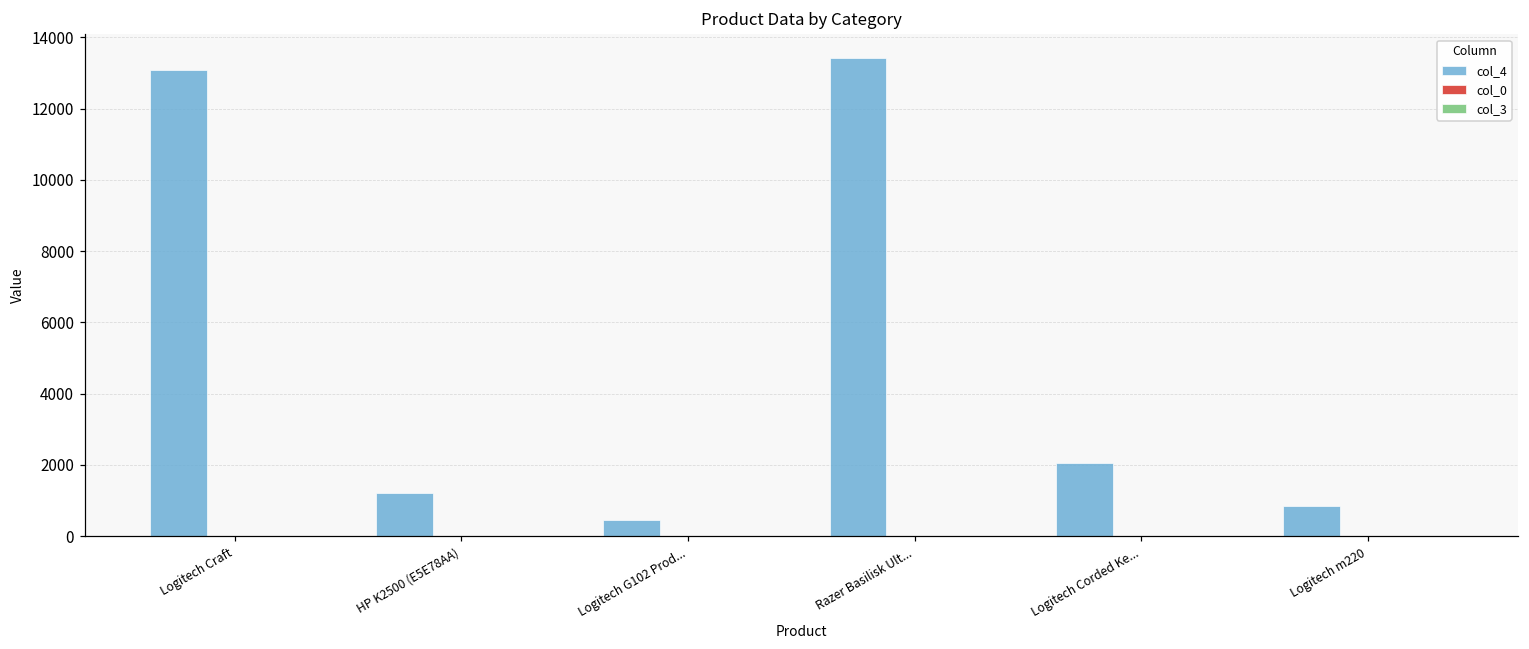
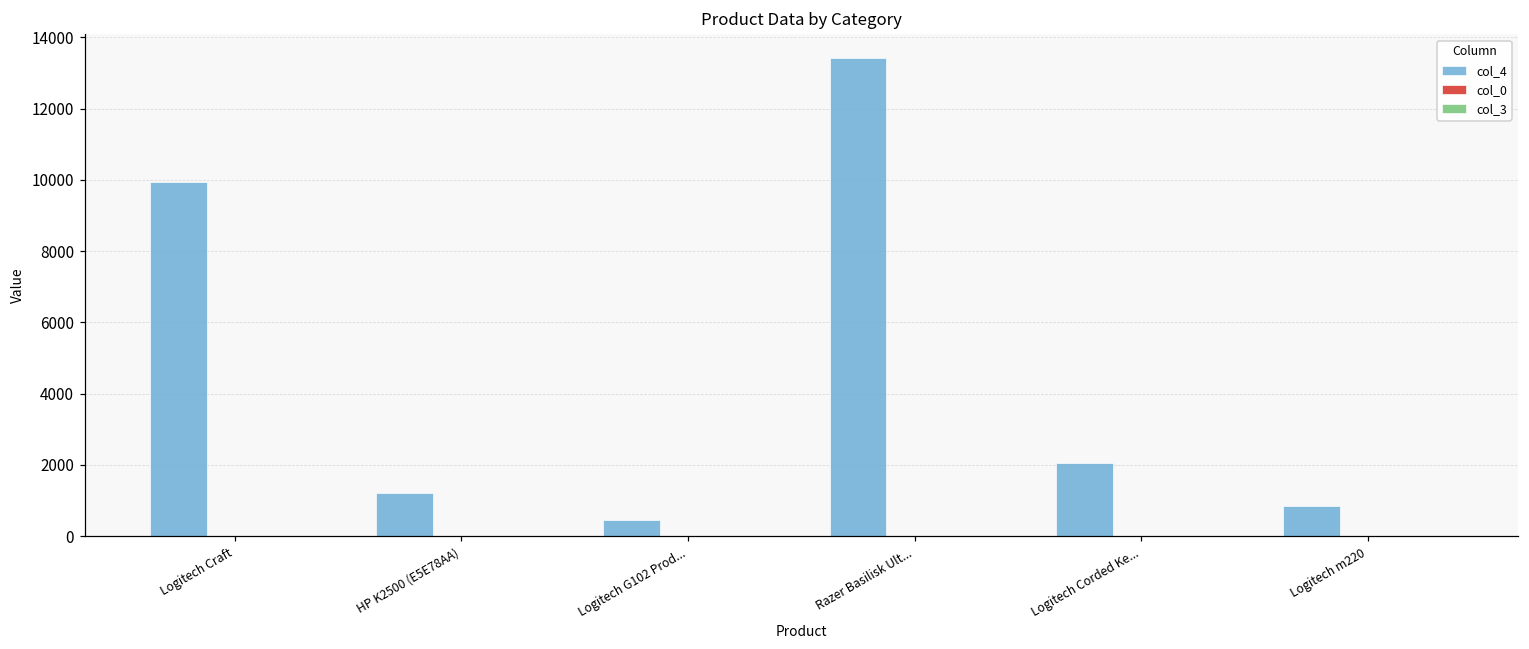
  {
    "col_4": {
-     "Logitech Craft": 13100,
+     "Logitech Craft": 9900,
      "HP K2500 (E5E78AA)": 1200,
      "Logitech G102 Prod...": 500,
      "Razer Basilisk Ult...": 13400,
      "Logitech Corded Ke...": 2100,
      "Logitech m220": 800
    },
    "col_0": {
      "Logitech G102 Prod...": 0,
      "Razer Basilisk Ult...": 0,
      "Logitech m220": 0
    }
  }
